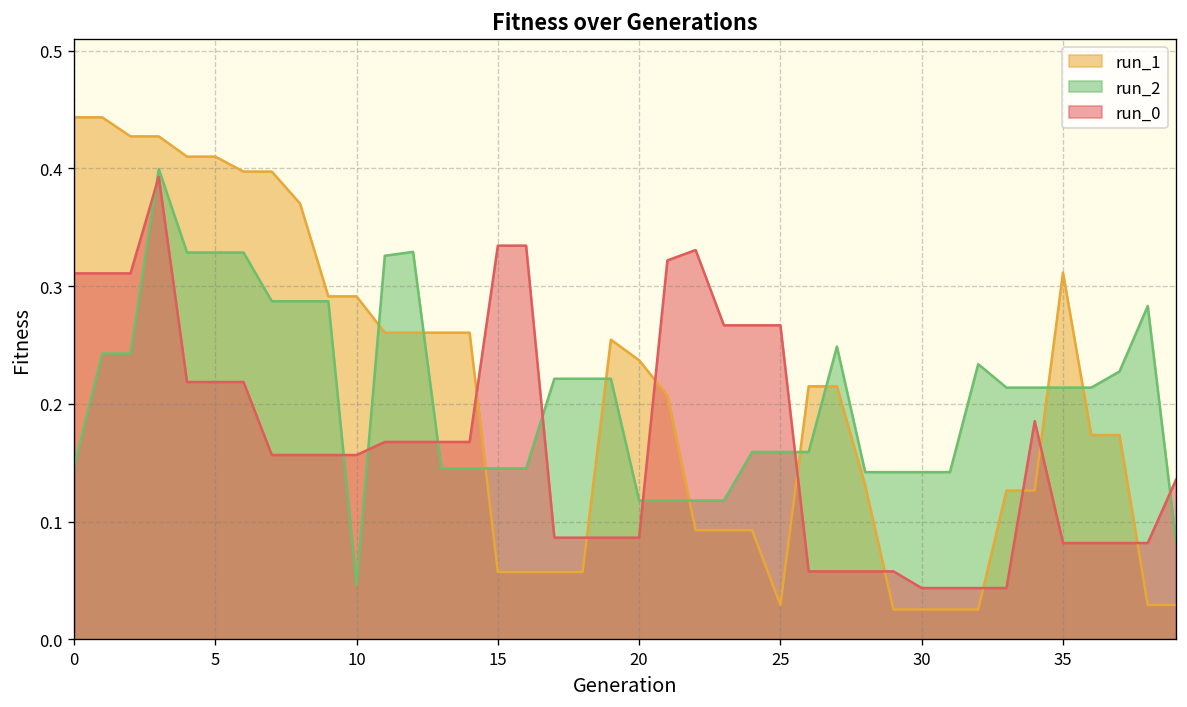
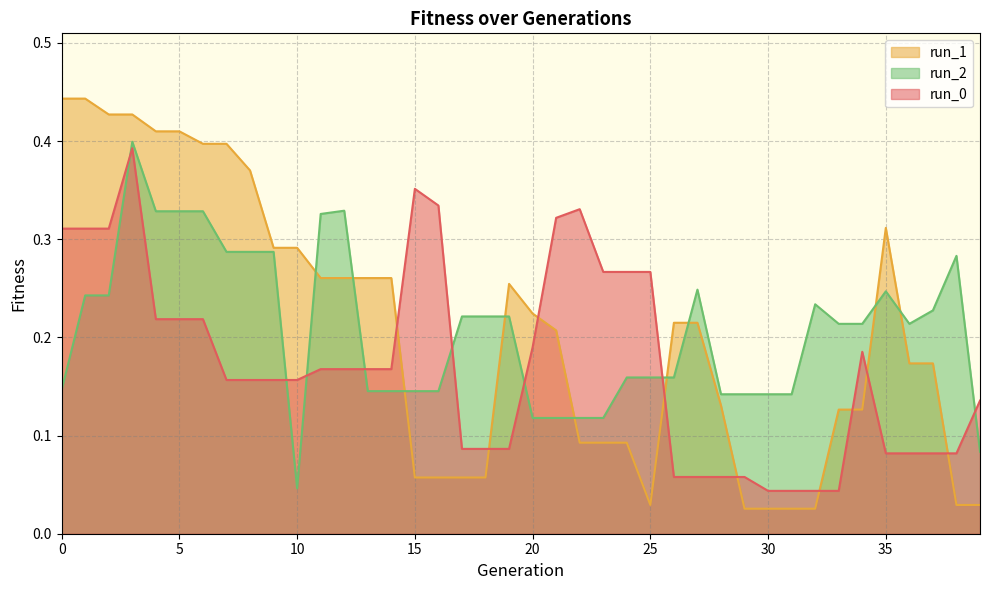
  {
    "run_1": {
      "0": 0.44,
      "5": 0.41,
      "10": 0.29,
      "15": 0.06,
-     "20": 0.24,
+     "20": 0.22,
      "25": 0.03,
      "30": 0.03,
      "35": 0.31
    },
    "run_2": {
      "0": 0.15,
      "5": 0.33,
      "10": 0.05,
      "15": 0.15,
      "20": 0.12,
      "25": 0.16,
      "30": 0.14,
-     "35": 0.21
+     "35": 0.25
    },
    "run_0": {
      "0": 0.31,
      "5": 0.22,
      "10": 0.16,
-     "15": 0.33,
-     "20": 0.09,
+     "15": 0.35,
+     "20": 0.19,
      "25": 0.27,
      "30": 0.04,
      "35": 0.08
    }
  }
